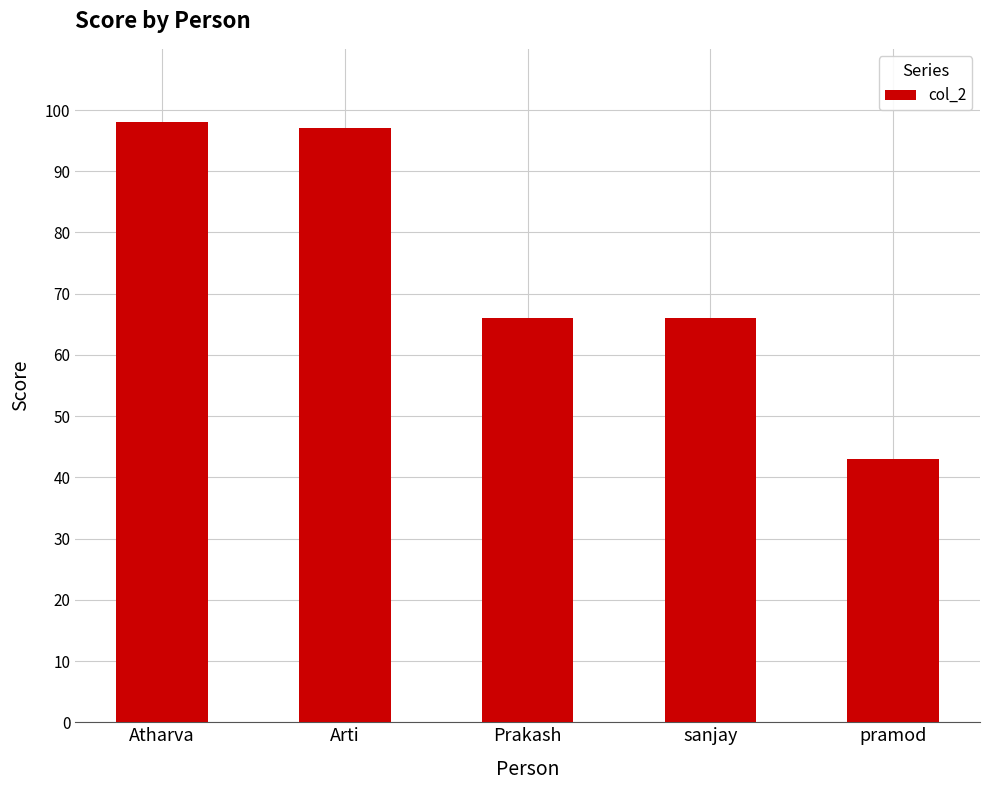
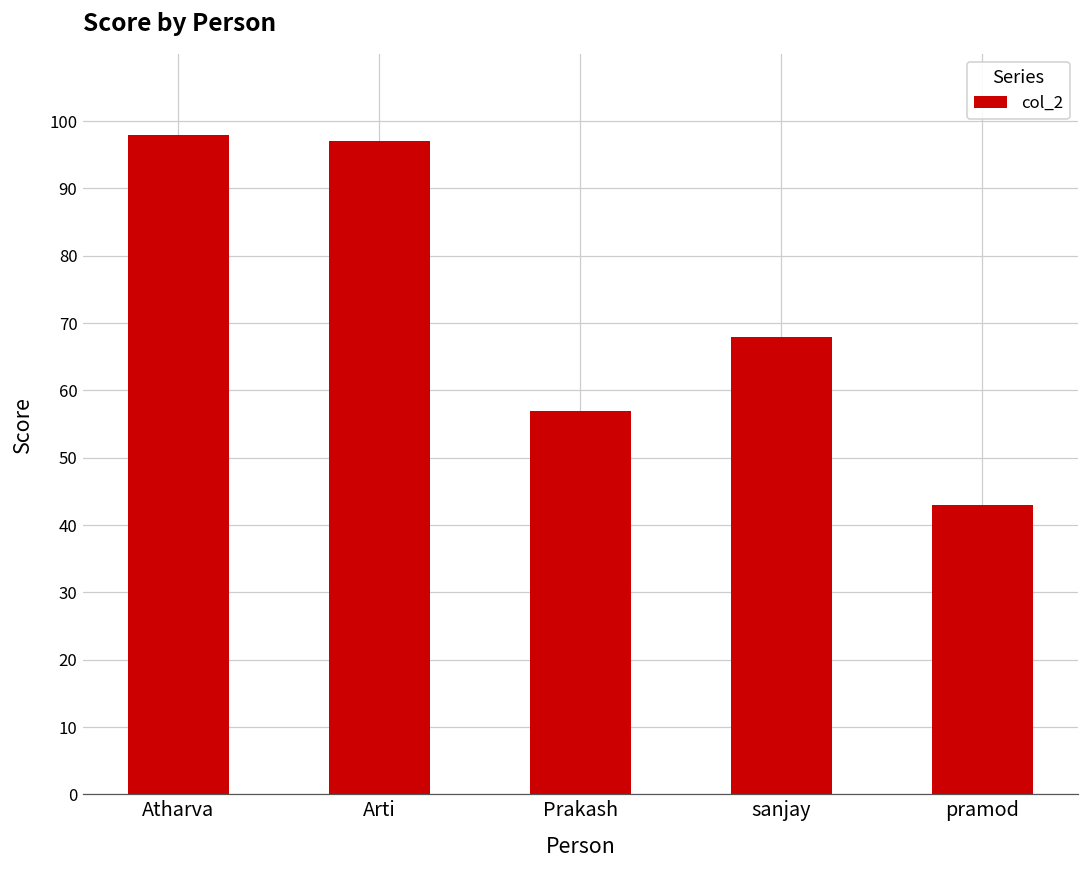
  {
    "Atharva": 98,
    "Arti": 97,
-   "Prakash": 66,
-   "sanjay": 66,
+   "Prakash": 57,
+   "sanjay": 68,
    "pramod": 43
  }
